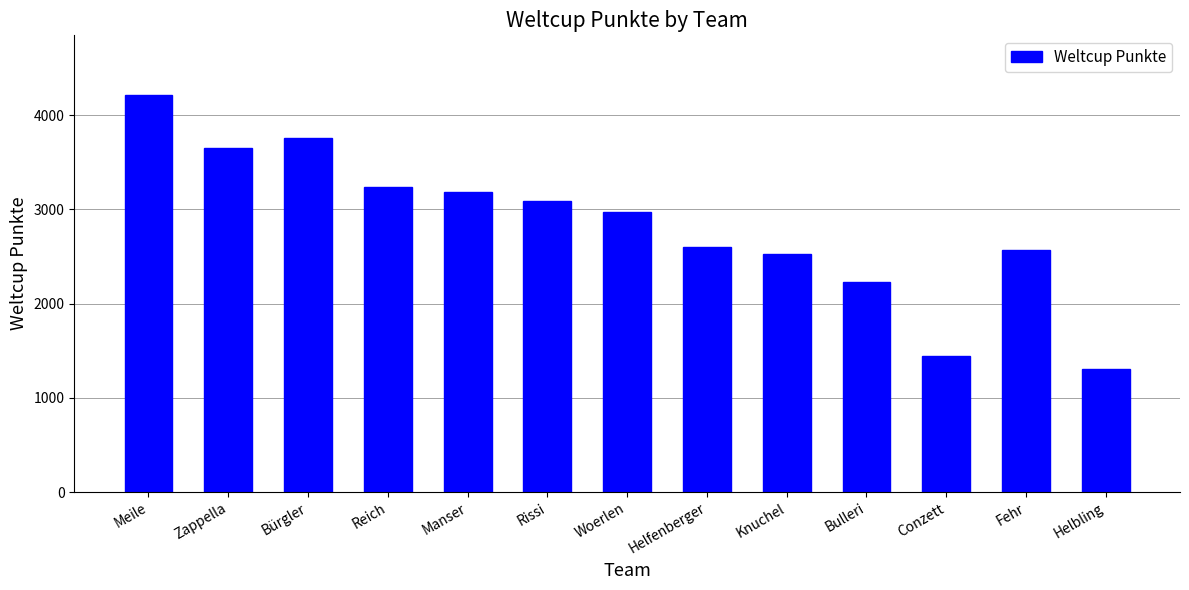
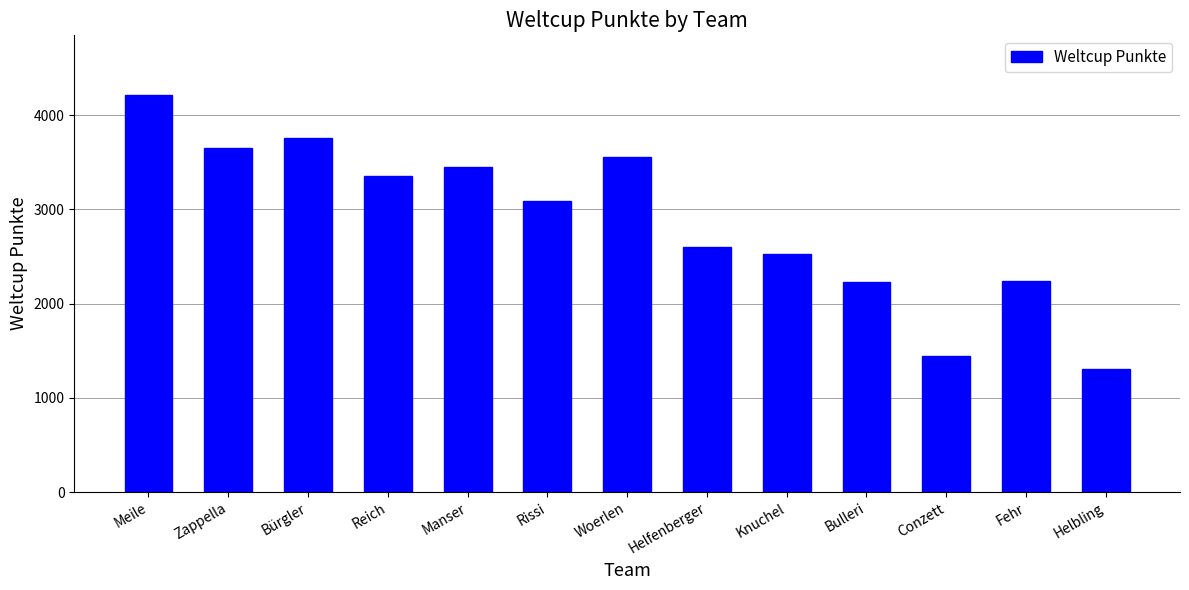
  {
    "Meile": 4200,
    "Zappella": 3700,
    "Bürgler": 3800,
-   "Reich": 3200,
-   "Manser": 3200,
+   "Reich": 3400,
+   "Manser": 3400,
    "Rissi": 3100,
-   "Woerlen": 3000,
+   "Woerlen": 3600,
    "Helfenberger": 2600,
    "Knuchel": 2500,
    "Bulleri": 2200,
    "Conzett": 1400,
-   "Fehr": 2600,
+   "Fehr": 2200,
    "Helbling": 1300
  }
